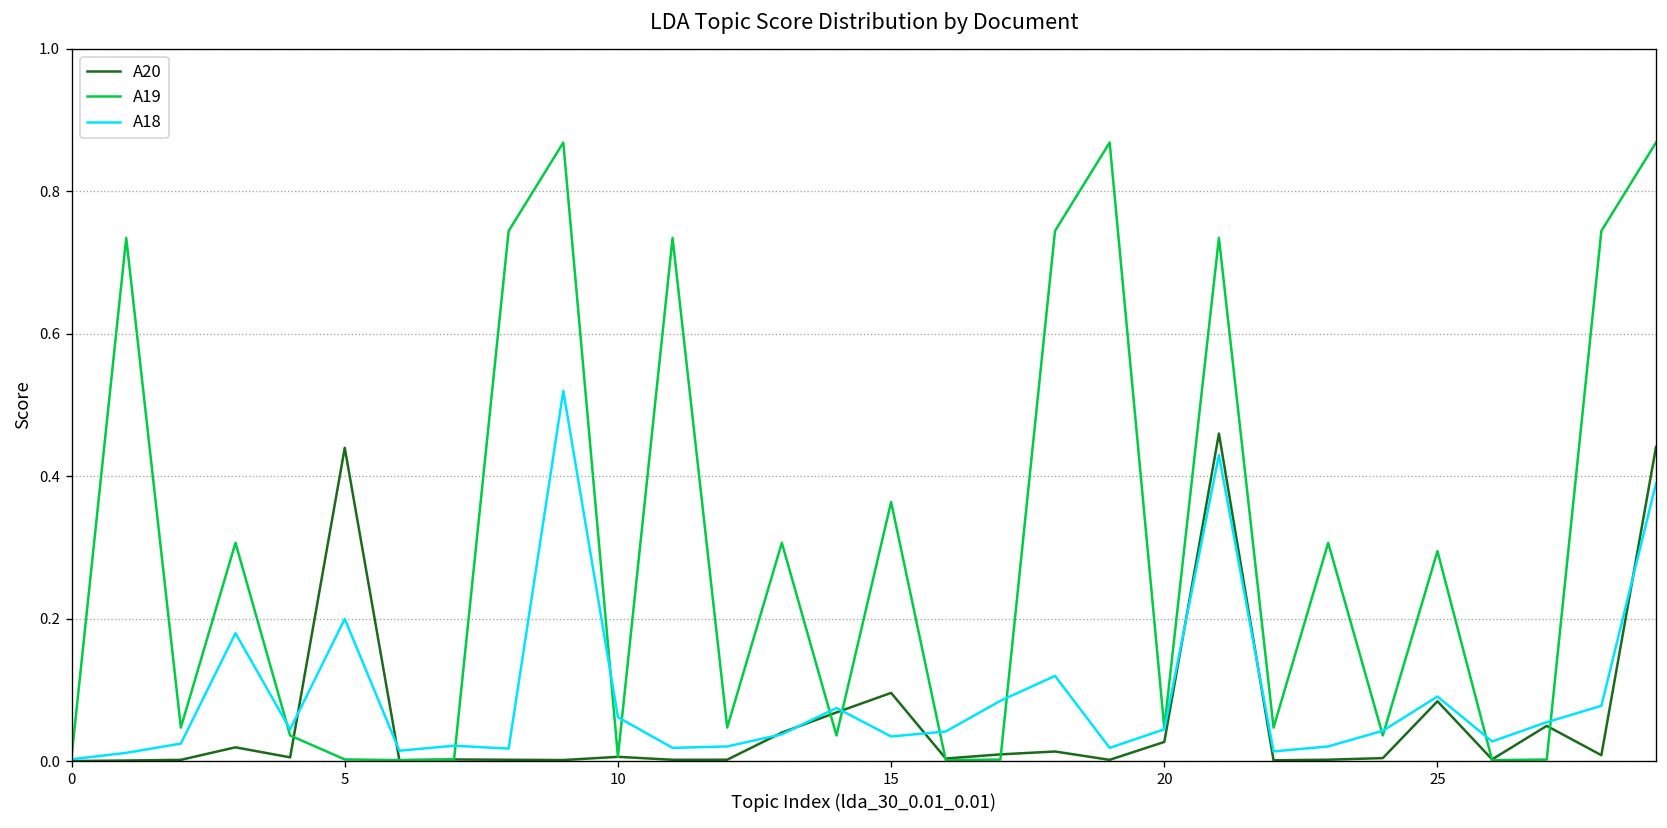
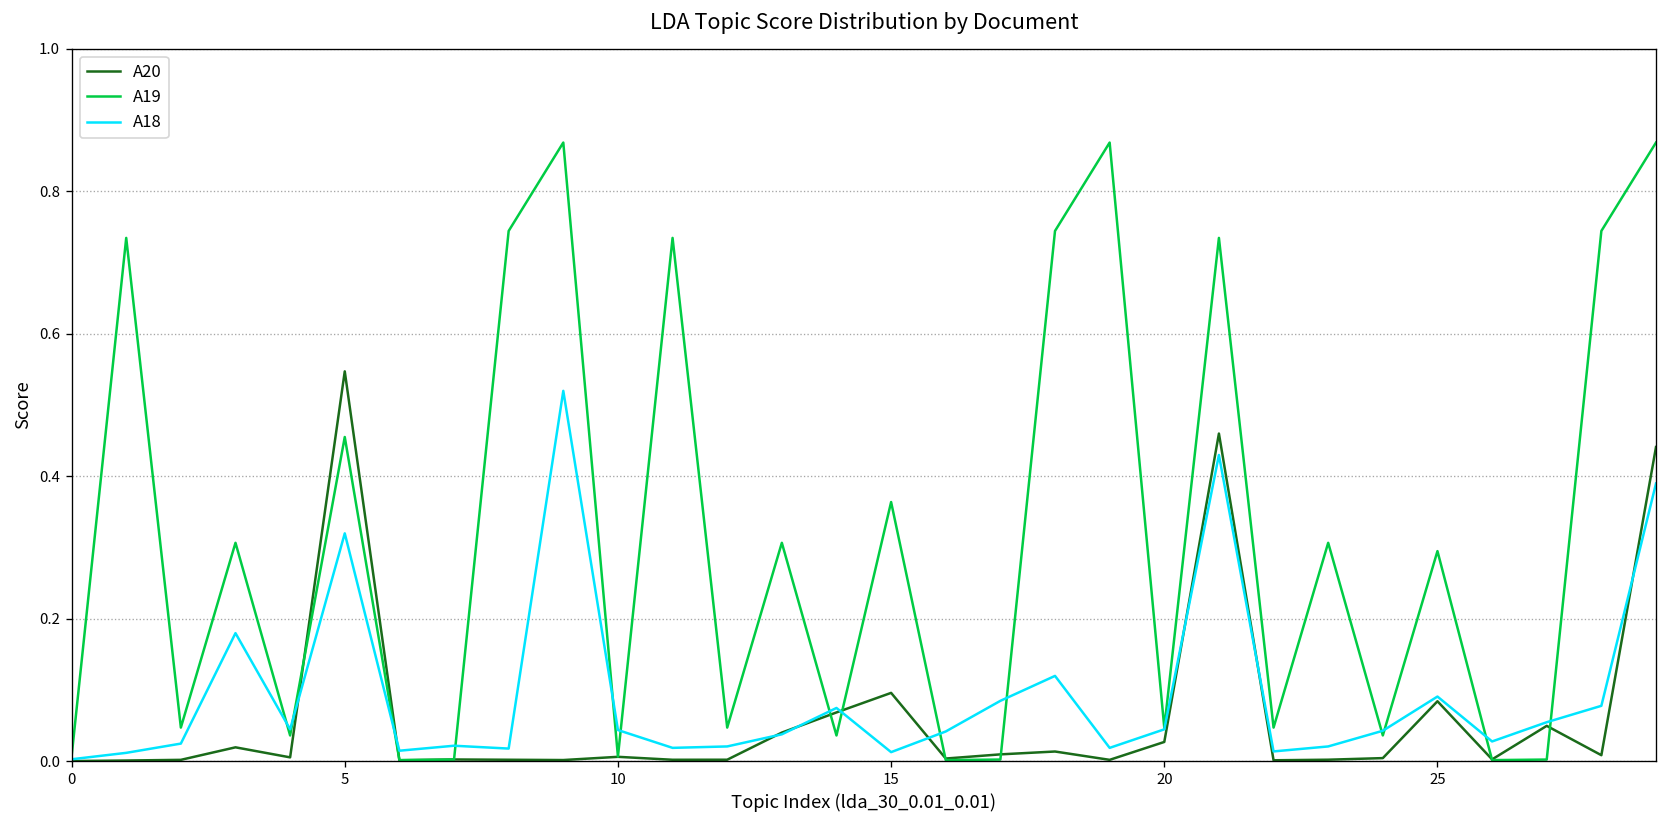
  {
    "A20": {
-     "5": 0.44,
+     "5": 0.55,
      "15": 0.10,
      "20": 0.03,
      "25": 0.08
    },
    "A19": {
-     "5": 0.00,
+     "5": 0.46,
      "15": 0.36,
      "25": 0.30
    },
    "A18": {
-     "5": 0.20,
-     "10": 0.06,
-     "15": 0.04,
+     "5": 0.32,
+     "10": 0.04,
+     "15": 0.01,
      "25": 0.09
    }
  }
